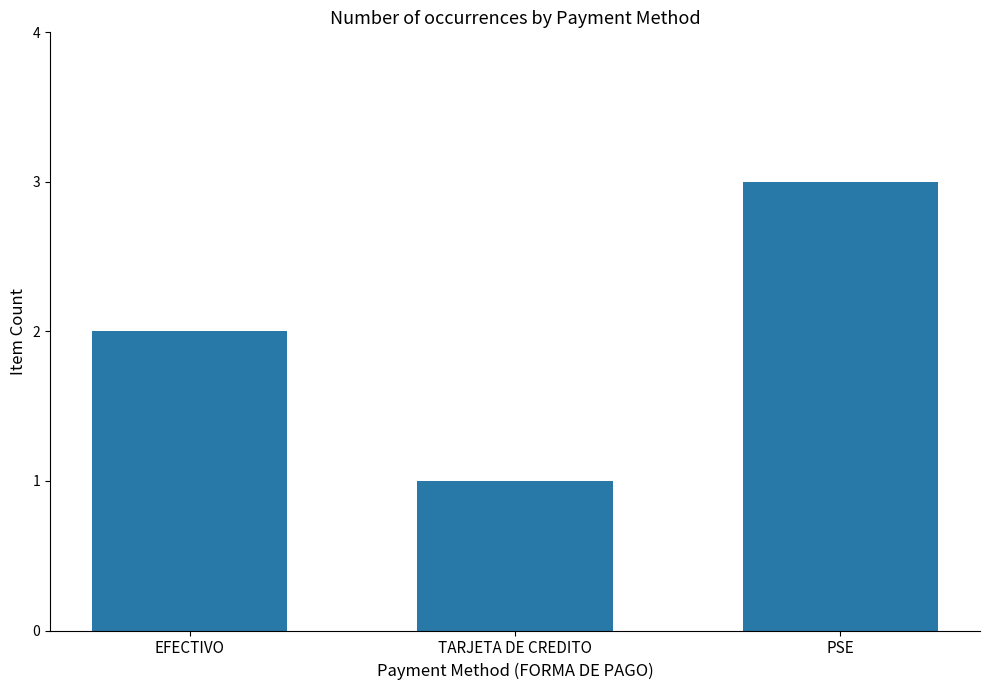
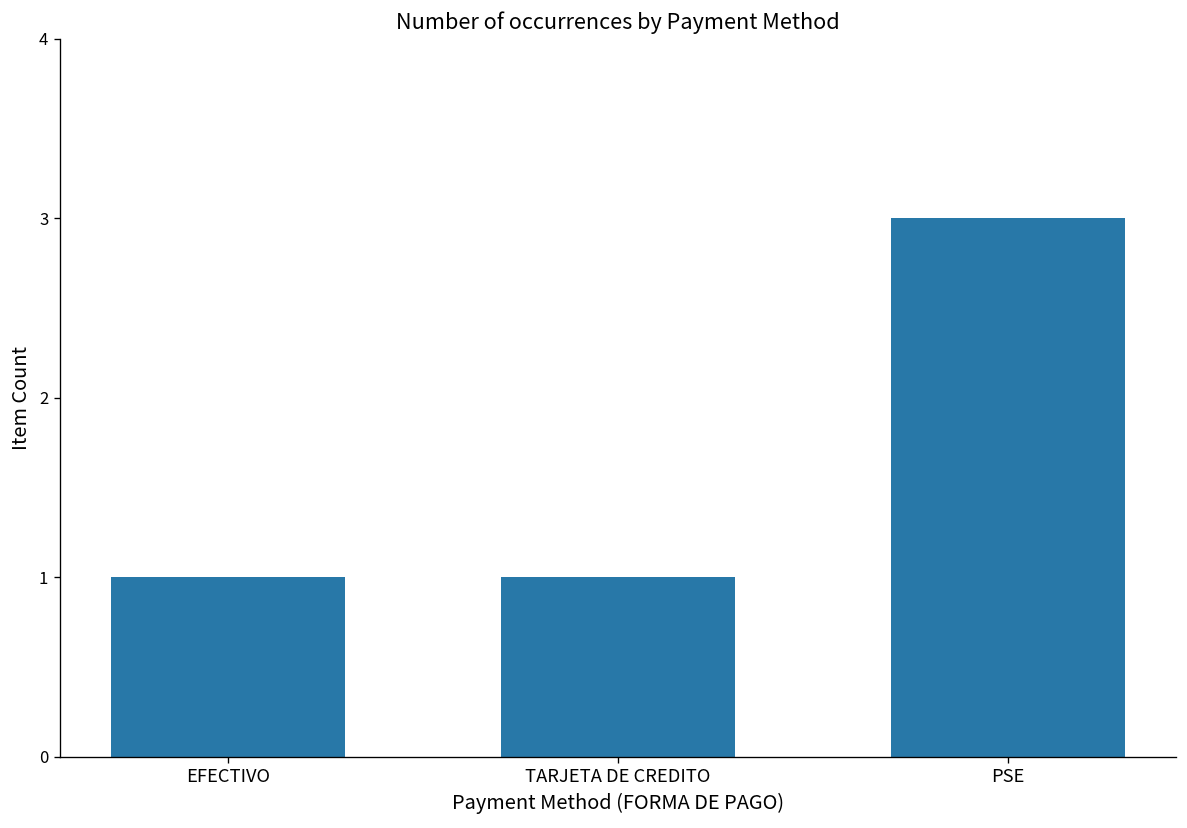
  {
-   "EFECTIVO": 2,
+   "EFECTIVO": 1,
    "TARJETA DE CREDITO": 1,
    "PSE": 3
  }
